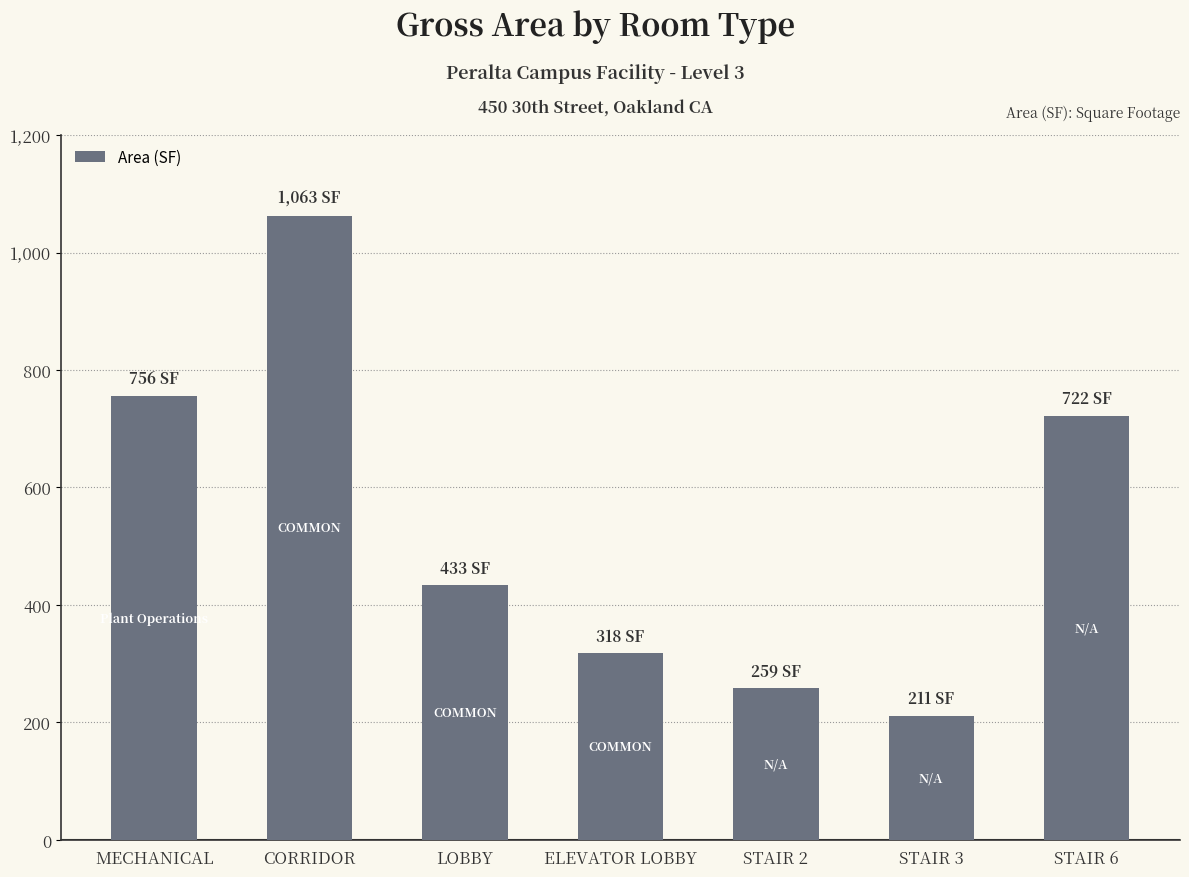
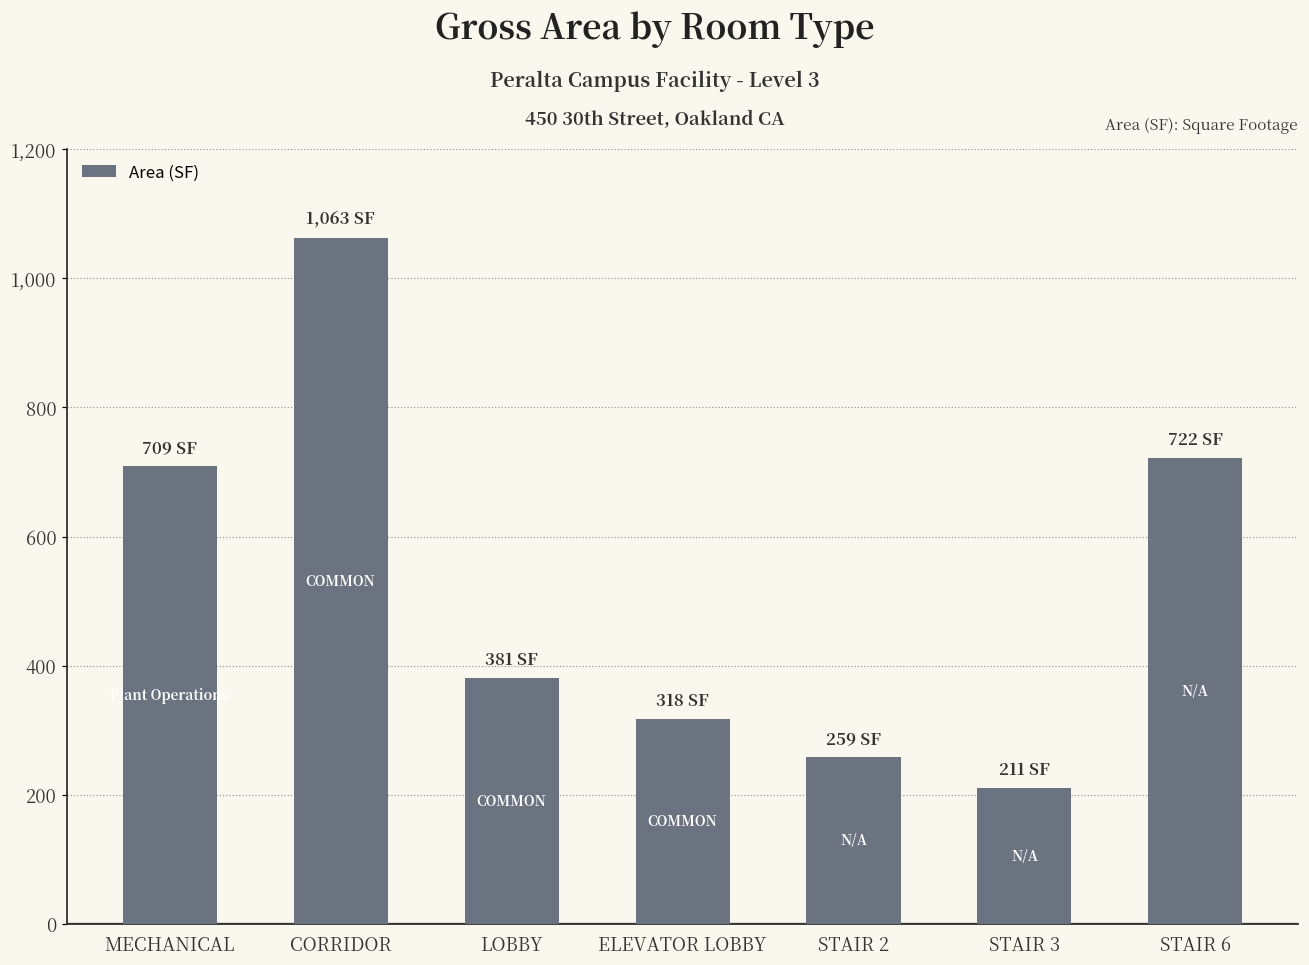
  {
-   "MECHANICAL": "756",
+   "MECHANICAL": "709",
    "CORRIDOR": "1,063",
-   "LOBBY": "433",
+   "LOBBY": "381",
    "ELEVATOR LOBBY": "318",
    "STAIR 2": "259",
    "STAIR 3": "211",
    "STAIR 6": "722"
  }
